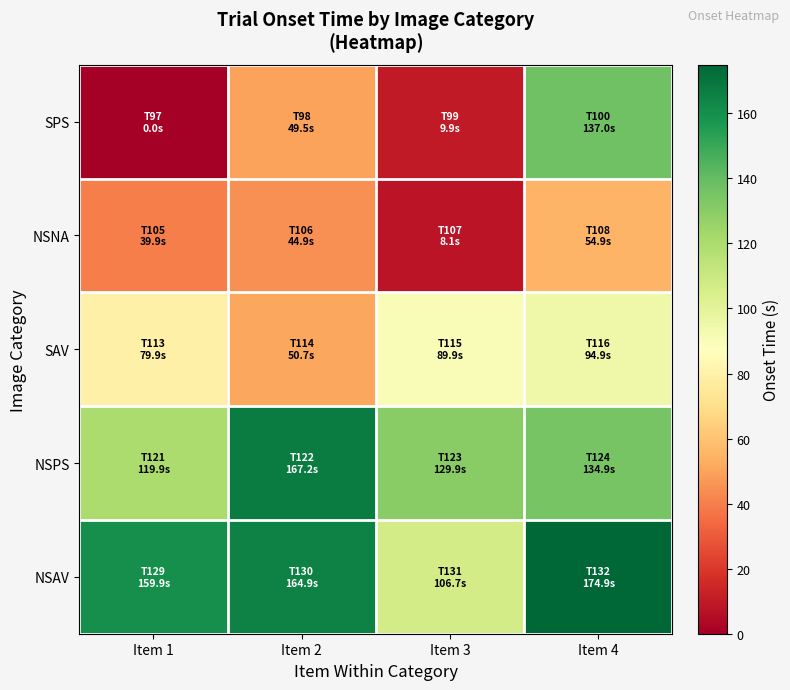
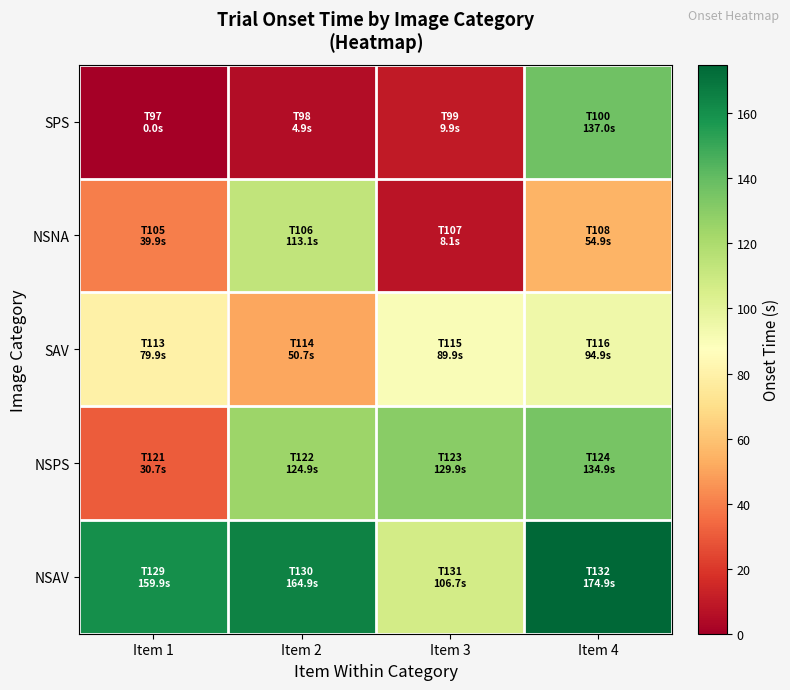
  {
    "SPS": {
      "Item 1": "0.0s",
-     "Item 2": "49.5s",
+     "Item 2": "4.9s",
      "Item 3": "9.9s",
      "Item 4": "137.0s"
    },
    "NSNA": {
      "Item 1": "39.9s",
-     "Item 2": "44.9s",
+     "Item 2": "113.1s",
      "Item 3": "8.1s",
      "Item 4": "54.9s"
    },
    "SAV": {
      "Item 1": "79.9s",
      "Item 2": "50.7s",
      "Item 3": "89.9s",
      "Item 4": "94.9s"
    },
    "NSPS": {
-     "Item 1": "119.9s",
-     "Item 2": "167.2s",
+     "Item 1": "30.7s",
+     "Item 2": "124.9s",
      "Item 3": "129.9s",
      "Item 4": "134.9s"
    },
    "NSAV": {
      "Item 1": "159.9s",
      "Item 2": "164.9s",
      "Item 3": "106.7s",
      "Item 4": "174.9s"
    }
  }
